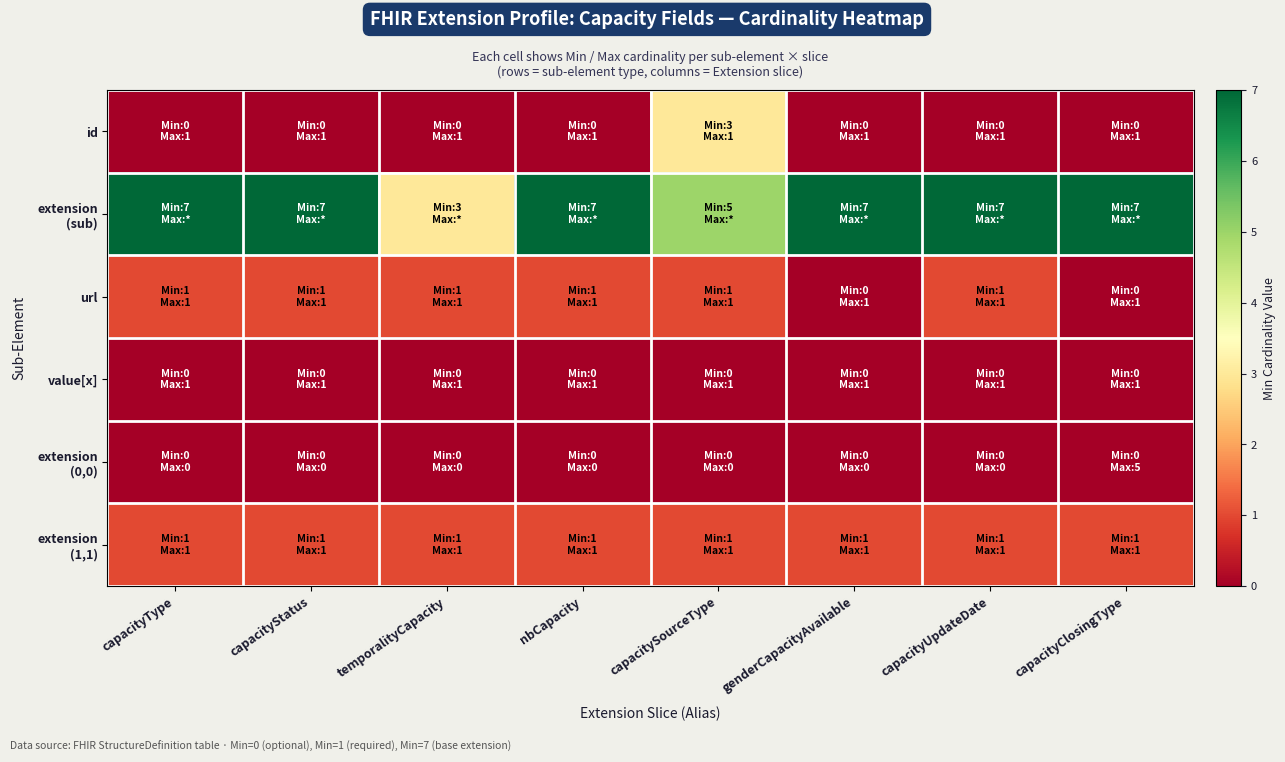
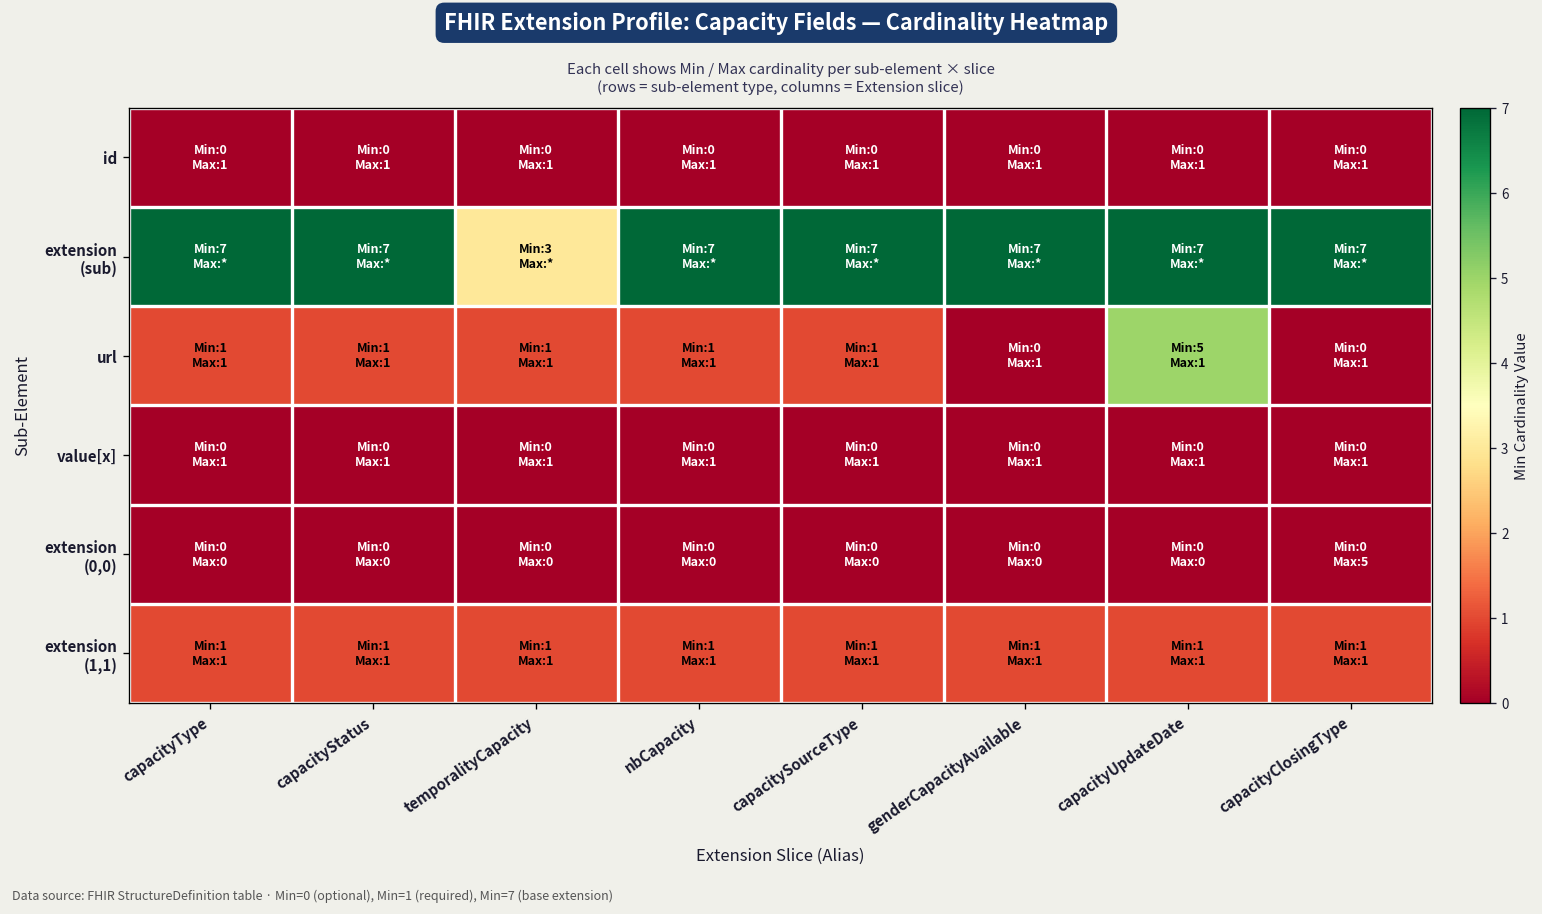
  {
    "id": {
-     "capacitySourceType": 3
+     "capacitySourceType": 0
    },
    "extension (sub)": {
      "capacityType": 7,
      "capacityStatus": 7,
      "temporalityCapacity": 3,
      "nbCapacity": 7,
-     "capacitySourceType": 5,
+     "capacitySourceType": 7,
      "genderCapacityAvailable": 7,
      "capacityUpdateDate": 7,
      "capacityClosingType": 7
    },
    "url": {
-     "capacityUpdateDate": 1
+     "capacityUpdateDate": 5
    }
  }
